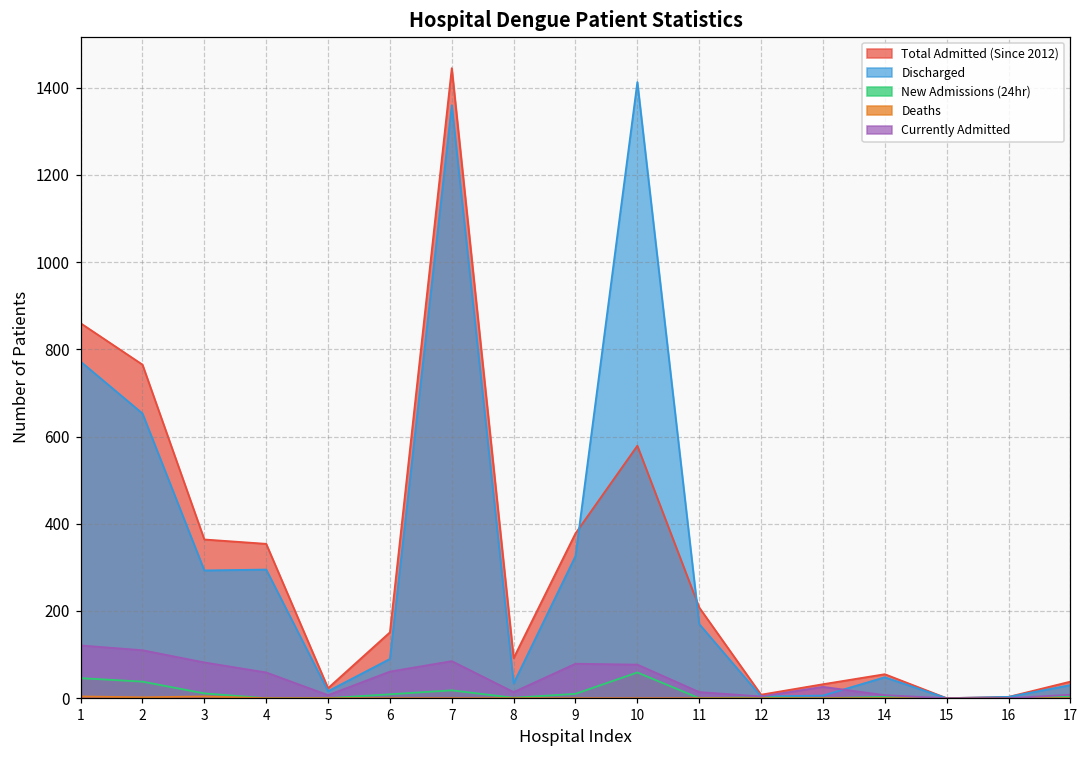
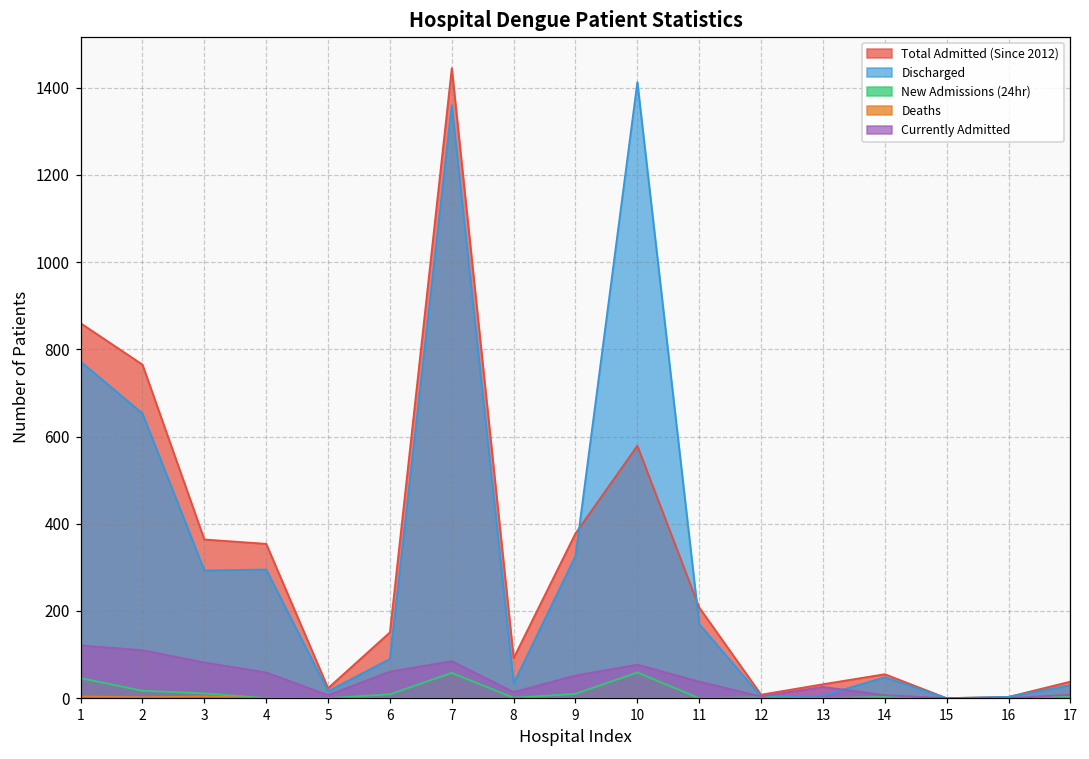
  {
    "Discharged": {
      "1": 770,
      "2": 650,
      "3": 290,
      "4": 300,
      "5": 20,
      "6": 90,
      "7": 1360,
      "8": 30,
      "9": 330,
      "10": 1410,
      "11": 170,
      "14": 50,
      "17": 30
    },
    "New Admissions (24hr)": {
      "1": 50,
-     "2": 40,
+     "2": 20,
      "3": 10,
      "6": 10,
-     "7": 20,
+     "7": 60,
      "9": 10,
      "10": 60
    },
    "Currently Admitted": {
      "1": 120,
      "2": 110,
      "3": 80,
      "4": 60,
      "5": 10,
      "6": 60,
      "7": 90,
      "8": 10,
-     "9": 80,
+     "9": 50,
      "10": 80,
-     "11": 10
+     "11": 40
    }
  }
